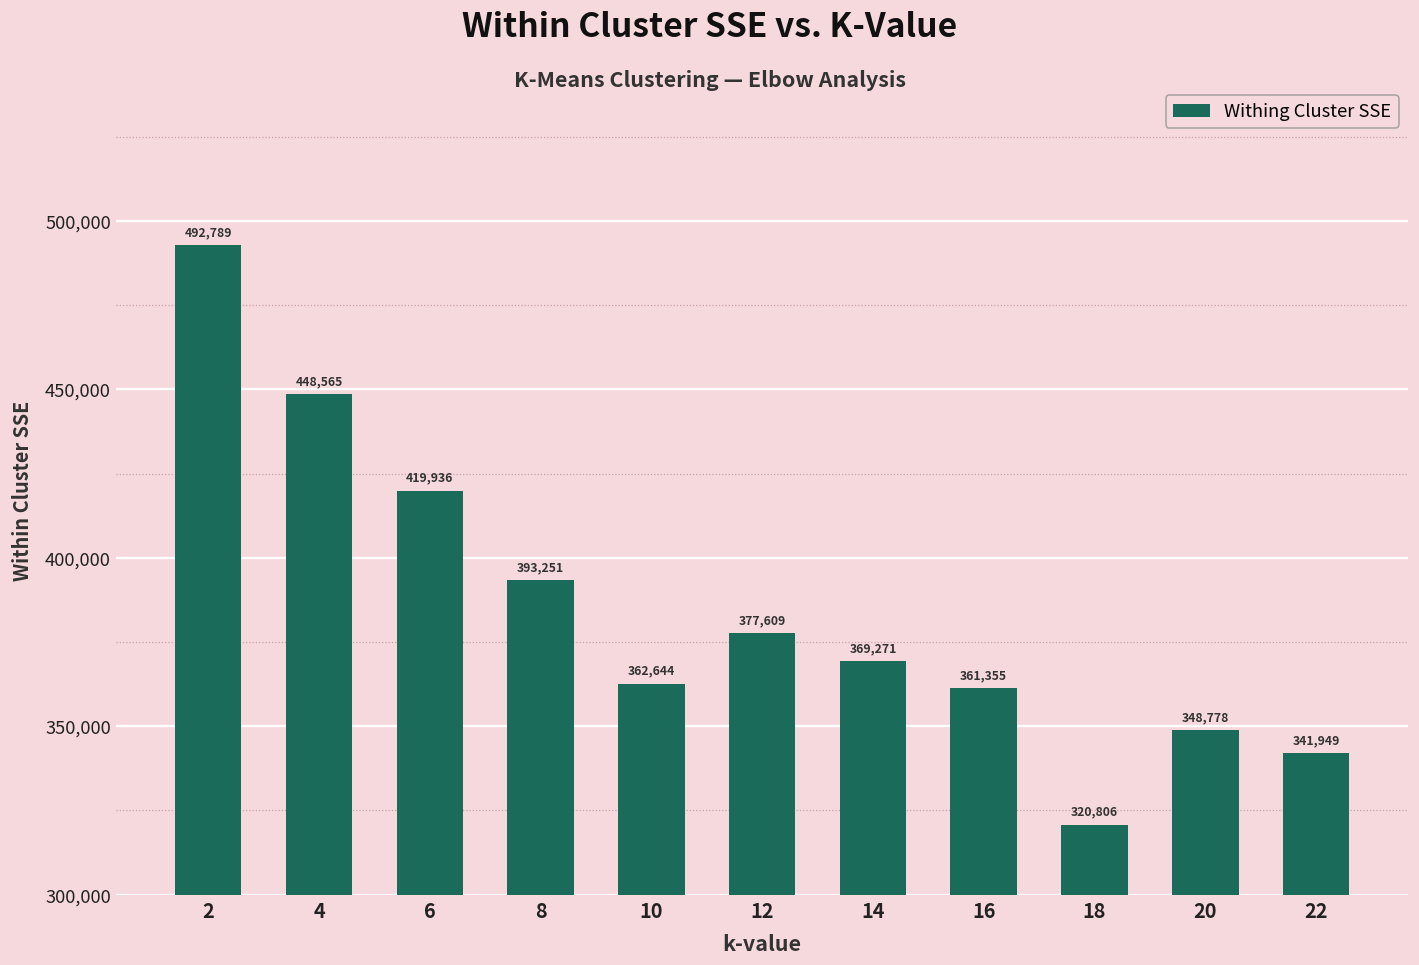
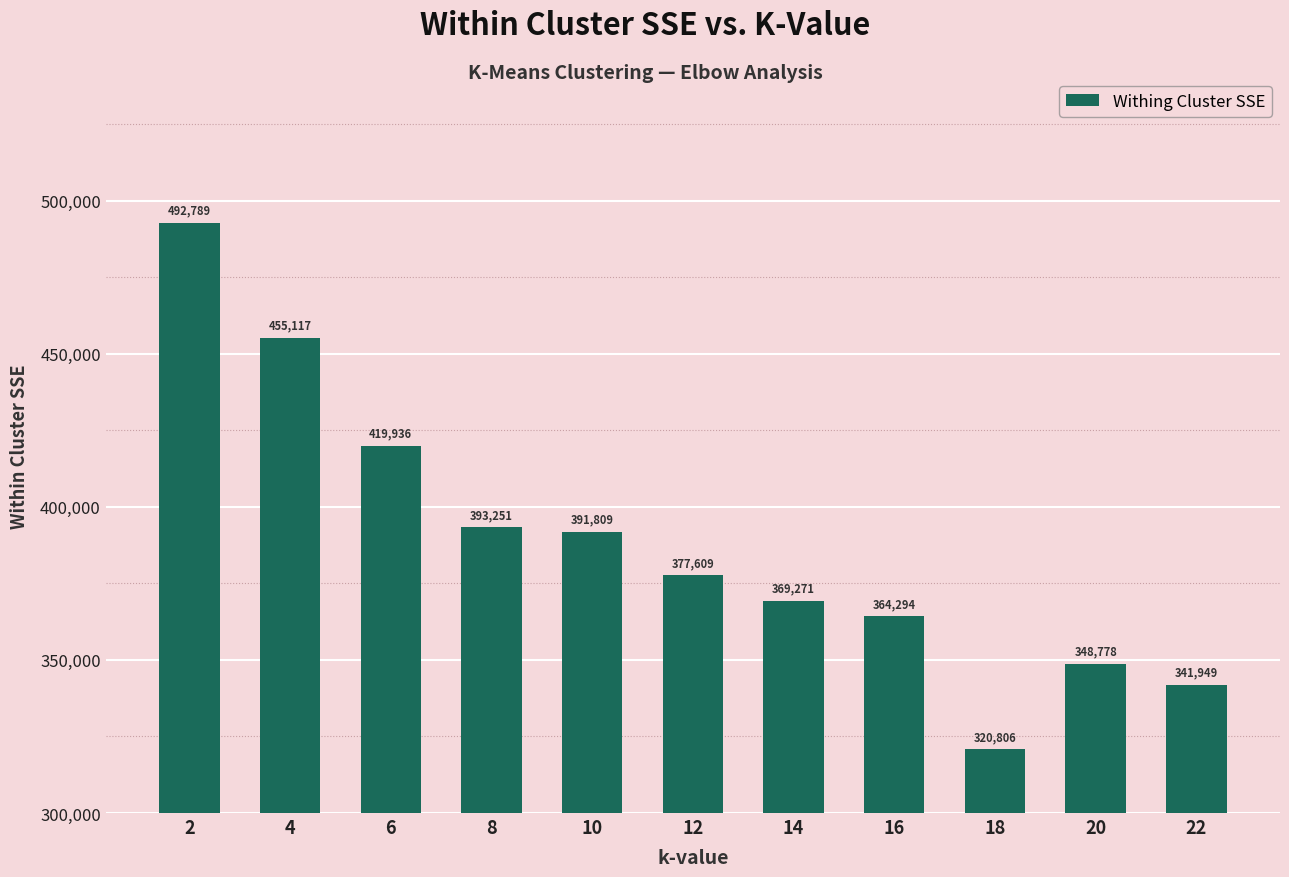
  {
    "2": "492,789",
-   "4": "448,565",
+   "4": "455,117",
    "6": "419,936",
    "8": "393,251",
-   "10": "362,644",
+   "10": "391,809",
    "12": "377,609",
    "14": "369,271",
-   "16": "361,355",
+   "16": "364,294",
    "18": "320,806",
    "20": "348,778",
    "22": "341,949"
  }
